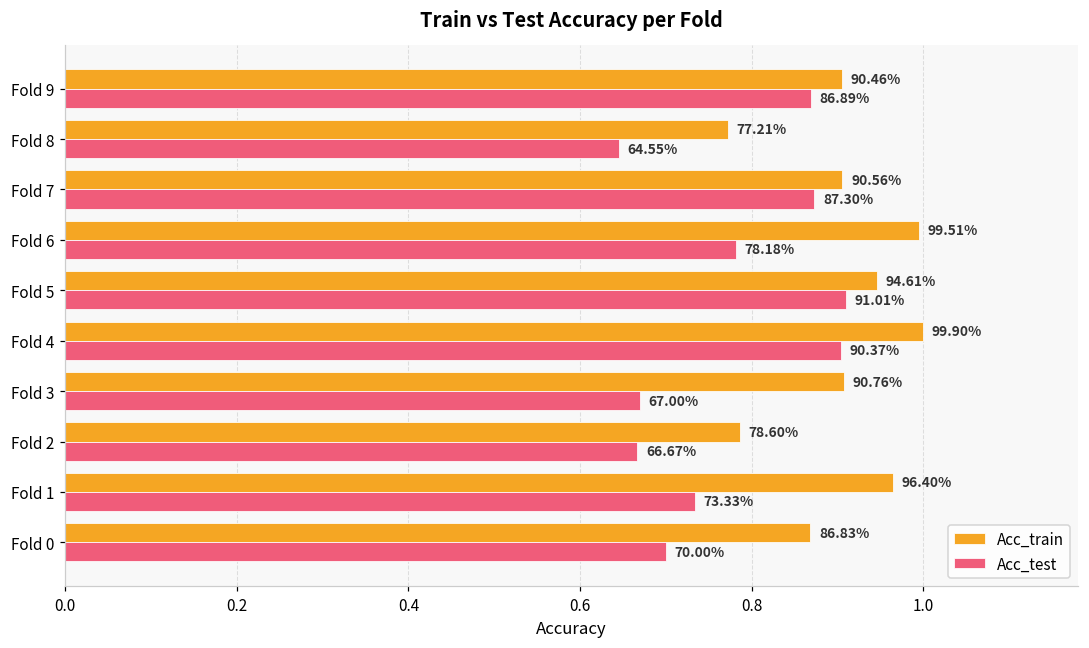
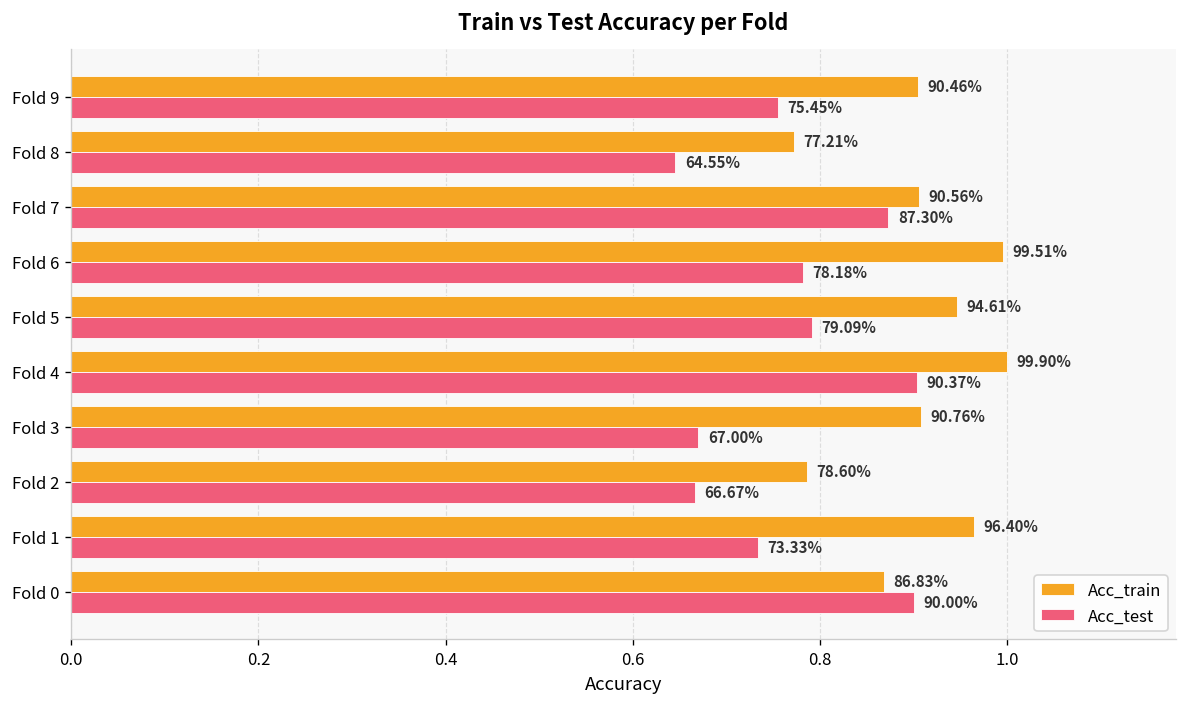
  {
    "Acc_train": {
      "Fold 9": "90.46%",
      "Fold 8": "77.21%",
      "Fold 7": "90.56%",
      "Fold 6": "99.51%",
      "Fold 5": "94.61%",
      "Fold 4": "99.90%",
      "Fold 3": "90.76%",
      "Fold 2": "78.60%",
      "Fold 1": "96.40%",
      "Fold 0": "86.83%"
    },
    "Acc_test": {
-     "Fold 9": "86.89%",
+     "Fold 9": "75.45%",
      "Fold 8": "64.55%",
      "Fold 7": "87.30%",
      "Fold 6": "78.18%",
-     "Fold 5": "91.01%",
+     "Fold 5": "79.09%",
      "Fold 4": "90.37%",
      "Fold 3": "67.00%",
      "Fold 2": "66.67%",
      "Fold 1": "73.33%",
-     "Fold 0": "70.00%"
+     "Fold 0": "90.00%"
    }
  }
